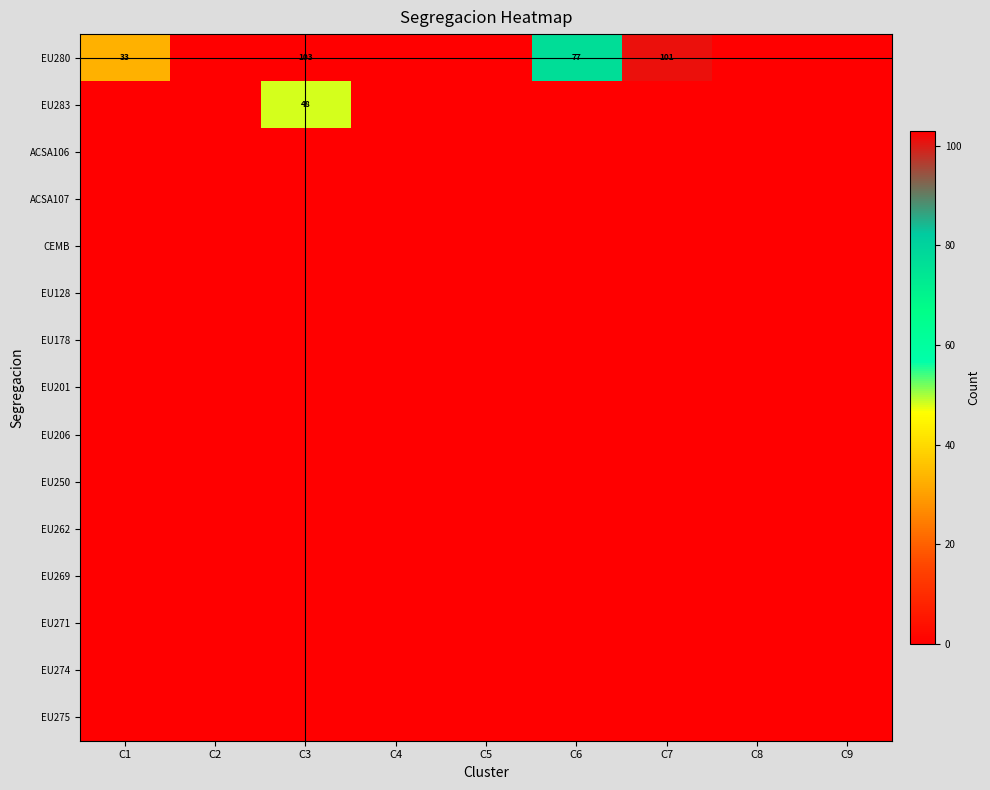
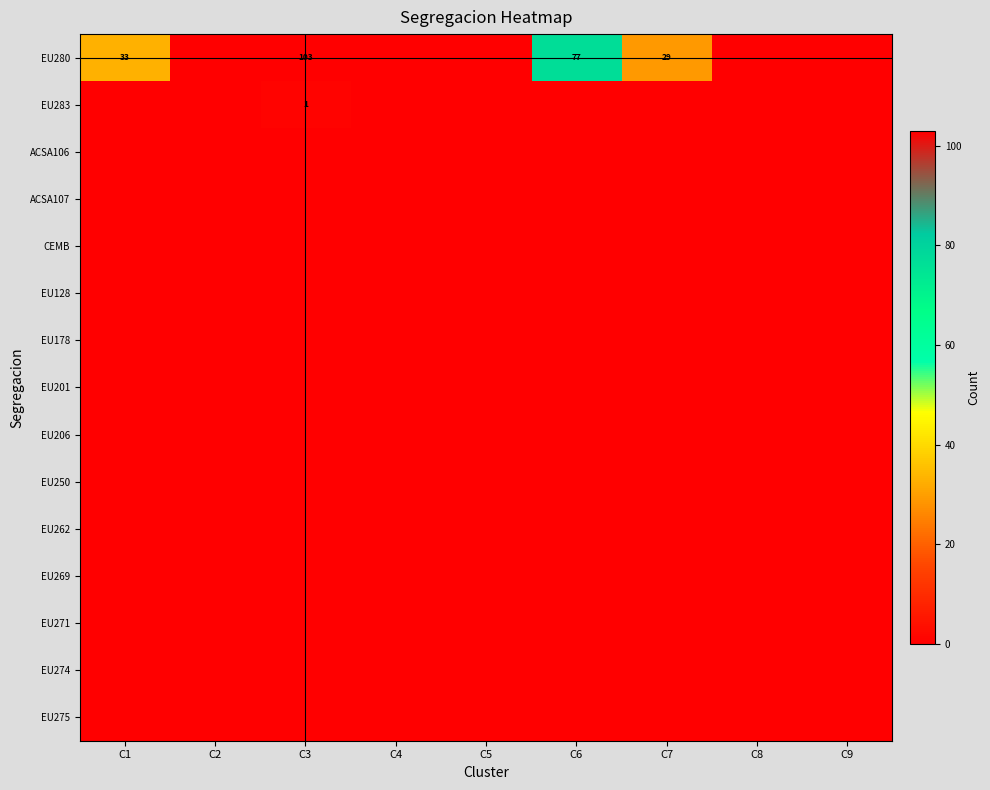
  {
    "EU280": {
      "C1": 33,
      "C3": 103,
      "C6": 77,
-     "C7": 101
+     "C7": 29
    },
    "EU283": {
-     "C3": 48
+     "C3": 1
    }
  }
